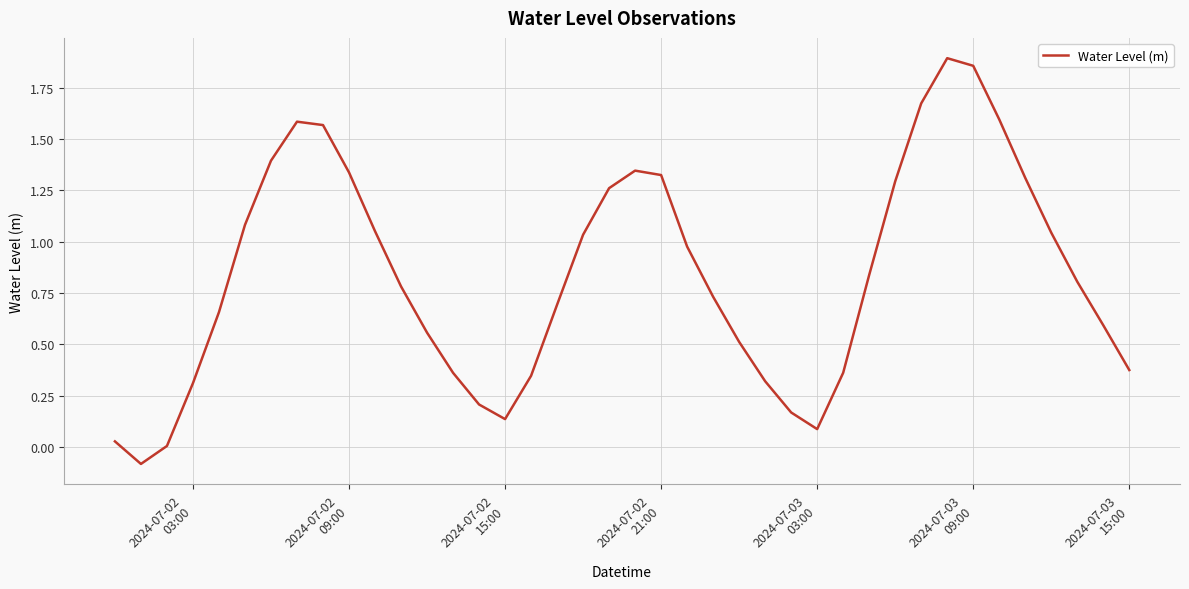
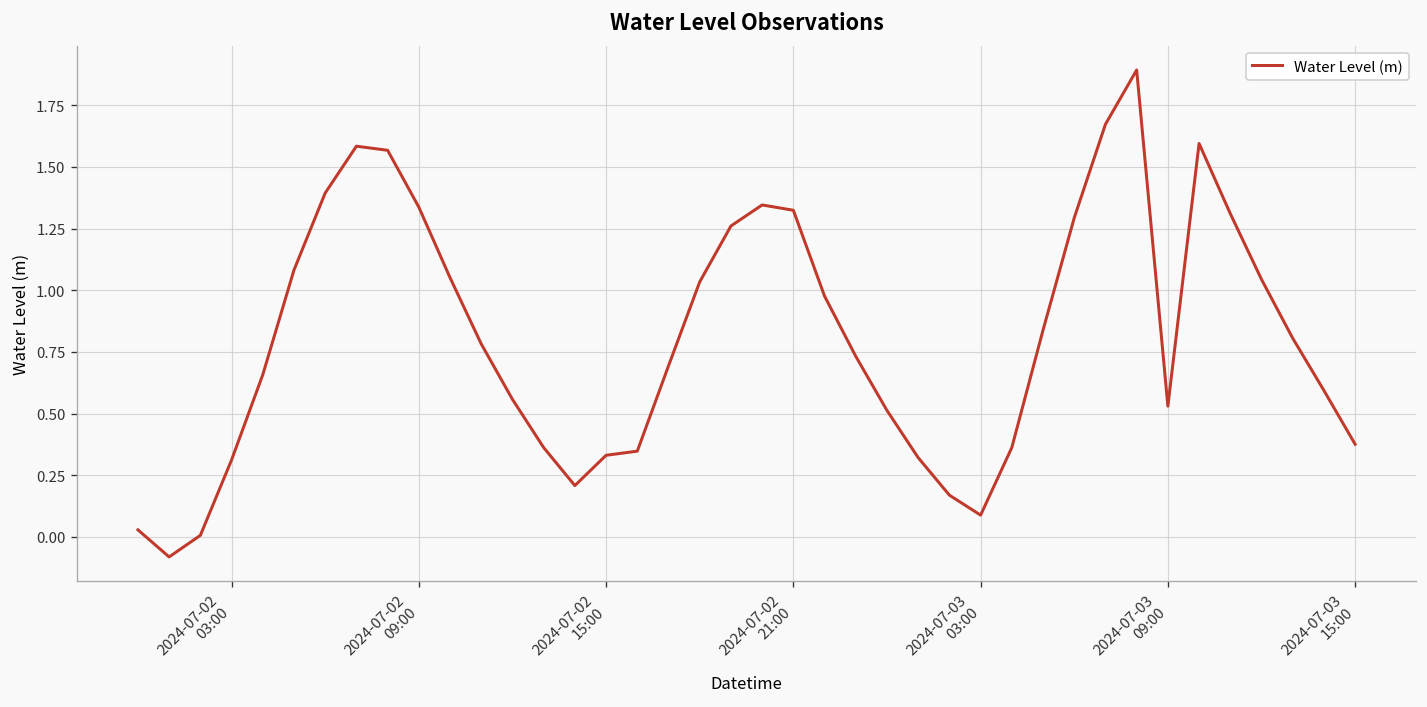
  {
    "2024-07-02 03:00": 0.31,
    "2024-07-02 09:00": 1.34,
-   "2024-07-02 15:00": 0.14,
+   "2024-07-02 15:00": 0.33,
    "2024-07-02 21:00": 1.32,
    "2024-07-03 03:00": 0.09,
-   "2024-07-03 09:00": 1.86,
+   "2024-07-03 09:00": 0.53,
    "2024-07-03 15:00": 0.38
  }
